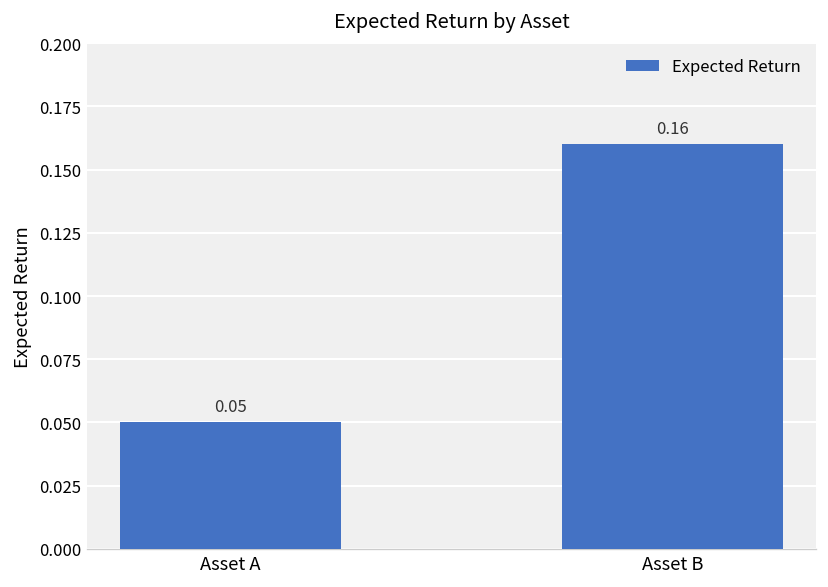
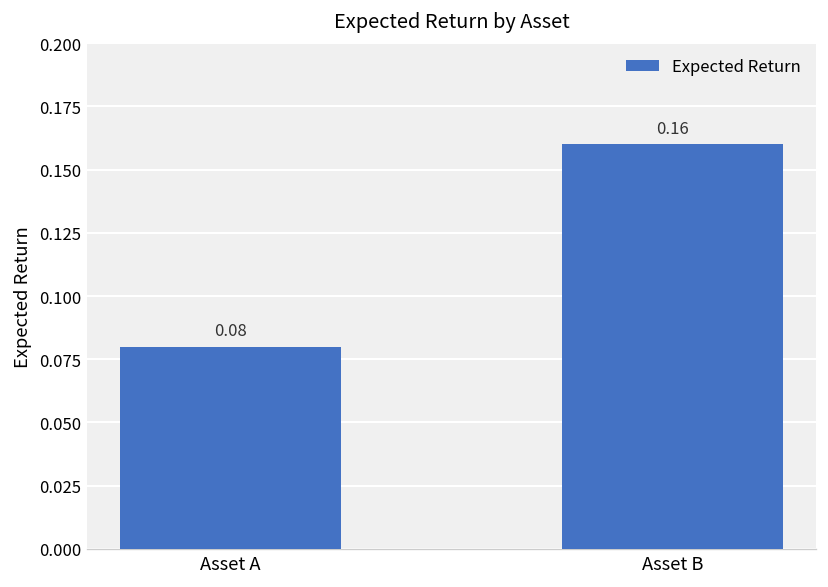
  {
-   "Asset A": 0.05,
+   "Asset A": 0.08,
    "Asset B": 0.16
  }
